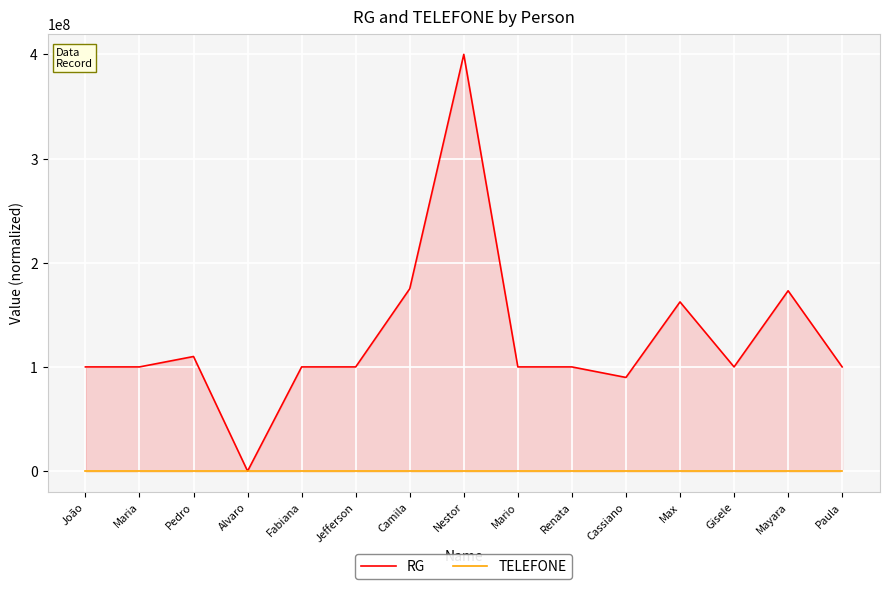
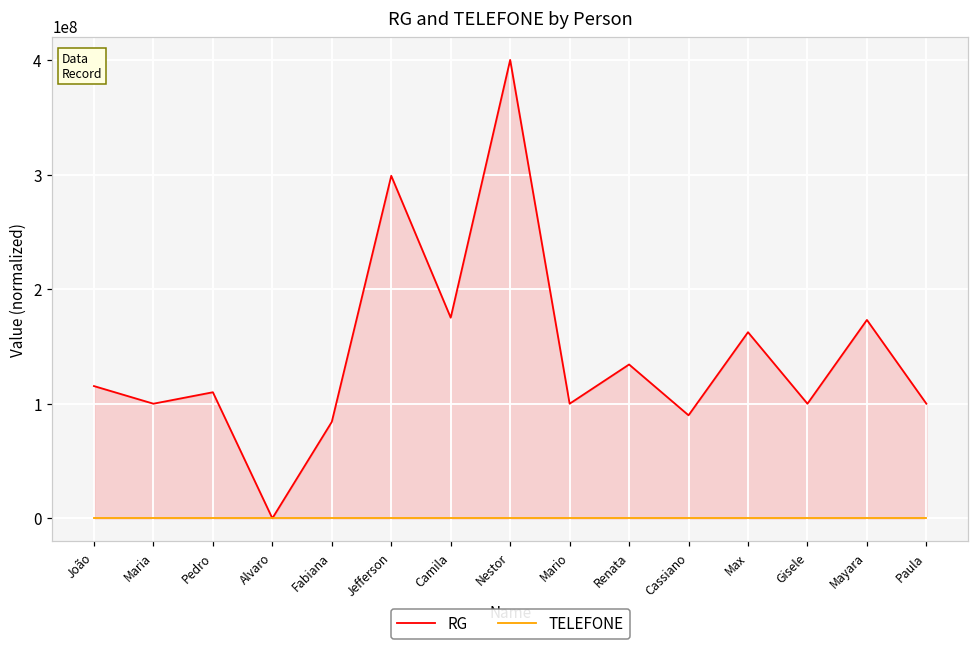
  {
    "RG": {
-     "João": 100000000,
+     "João": 115000000,
      "Maria": 100000000,
      "Pedro": 110000000,
-     "Fabiana": 100000000,
-     "Jefferson": 100000000,
+     "Fabiana": 84000000,
+     "Jefferson": 299000000,
      "Camila": 175000000,
      "Nestor": 400000000,
      "Mario": 100000000,
-     "Renata": 100000000,
+     "Renata": 134000000,
      "Cassiano": 90000000,
      "Max": 162000000,
      "Gisele": 100000000,
      "Mayara": 173000000,
      "Paula": 100000000
    },
    "TELEFONE": {
      "João": 0,
      "Maria": 0,
      "Pedro": 0,
      "Fabiana": 0,
      "Jefferson": 0,
      "Camila": 0,
      "Nestor": 0,
      "Mario": 0,
      "Renata": 0,
      "Cassiano": 0,
      "Max": 0,
      "Gisele": 0,
      "Mayara": 0,
      "Paula": 0
    }
  }
